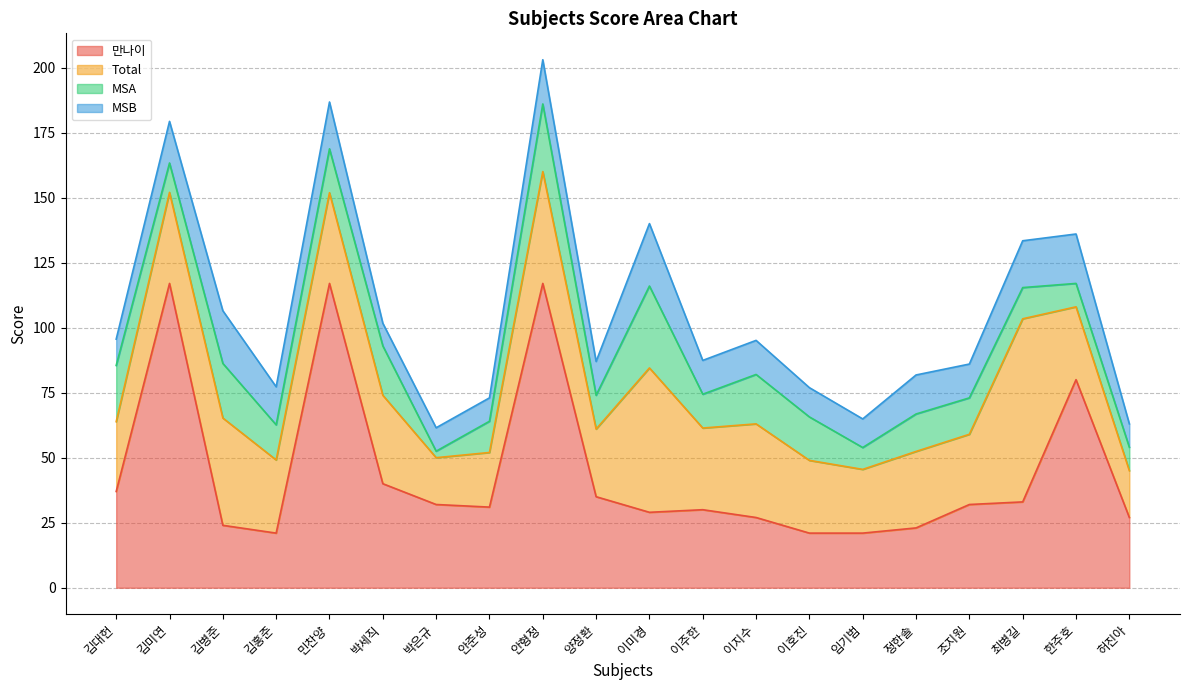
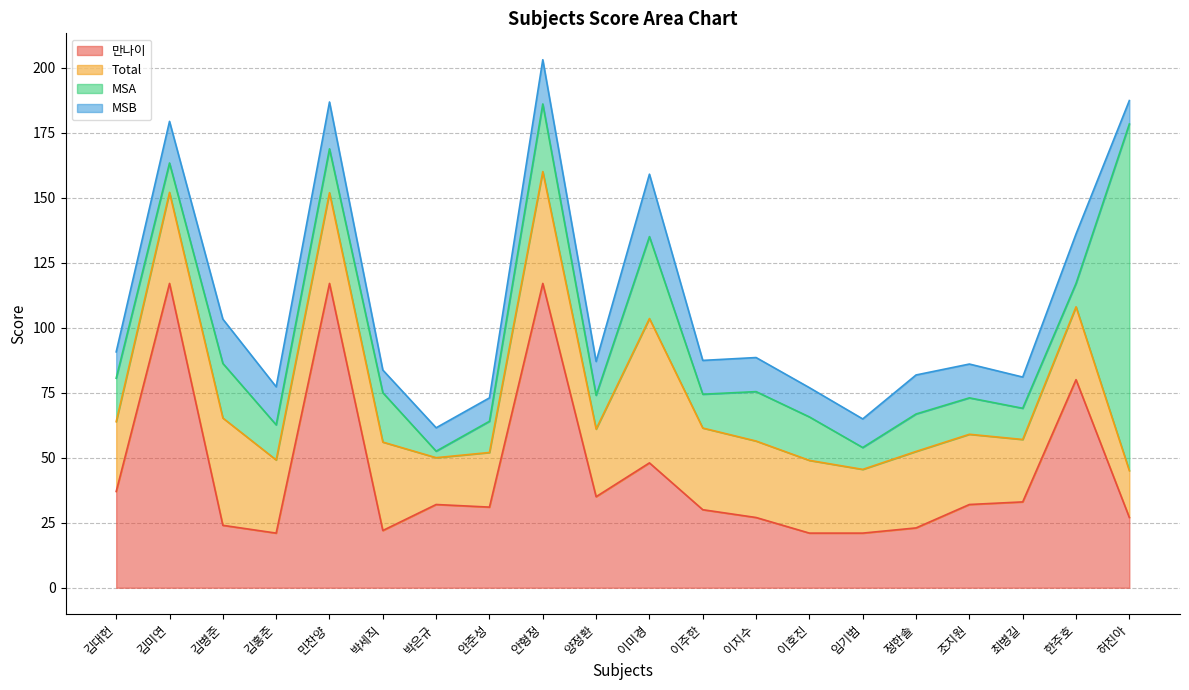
  {
    "만나이": {
      "김대헌": 37,
      "김미연": 117,
      "김병준": 24,
      "김홍준": 21,
      "민찬양": 117,
-     "박세직": 40,
+     "박세직": 22,
      "박은규": 32,
      "안준성": 31,
      "안형정": 117,
      "양정환": 35,
-     "이미경": 29,
+     "이미경": 48,
      "이주한": 30,
      "이지수": 27,
      "이호진": 21,
      "임기범": 21,
      "정한솔": 23,
      "조지원": 32,
      "최병길": 33,
      "한주호": 80,
      "허진아": 27
    },
    "Total": {
      "김대헌": 27,
      "김미연": 35,
      "김병준": 41,
      "김홍준": 28,
      "민찬양": 35,
      "박세직": 34,
      "박은규": 18,
      "안준성": 21,
      "안형정": 43,
      "양정환": 26,
      "이미경": 56,
      "이주한": 31,
-     "이지수": 36,
+     "이지수": 29,
      "이호진": 28,
      "임기범": 25,
      "정한솔": 29,
      "조지원": 27,
-     "최병길": 70,
+     "최병길": 24,
      "한주호": 28,
      "허진아": 18
    },
    "MSA": {
-     "김대헌": 22,
+     "김대헌": 17,
      "김미연": 11,
      "김병준": 21,
      "김홍준": 14,
      "민찬양": 17,
      "박세직": 19,
      "박은규": 3,
      "안준성": 12,
      "안형정": 26,
      "양정환": 13,
      "이미경": 32,
      "이주한": 13,
      "이지수": 19,
      "이호진": 17,
      "임기범": 8,
      "정한솔": 14,
      "조지원": 14,
      "최병길": 12,
      "한주호": 9,
-     "허진아": 9
+     "허진아": 133
    },
    "MSB": {
      "김대헌": 10,
      "김미연": 16,
-     "김병준": 20,
+     "김병준": 17,
      "김홍준": 15,
      "민찬양": 18,
      "박세직": 9,
      "박은규": 9,
      "안준성": 9,
      "안형정": 17,
      "양정환": 13,
      "이미경": 24,
      "이주한": 13,
      "이지수": 13,
      "이호진": 11,
      "임기범": 11,
      "정한솔": 15,
      "조지원": 13,
-     "최병길": 18,
+     "최병길": 12,
      "한주호": 19,
      "허진아": 9
    }
  }
